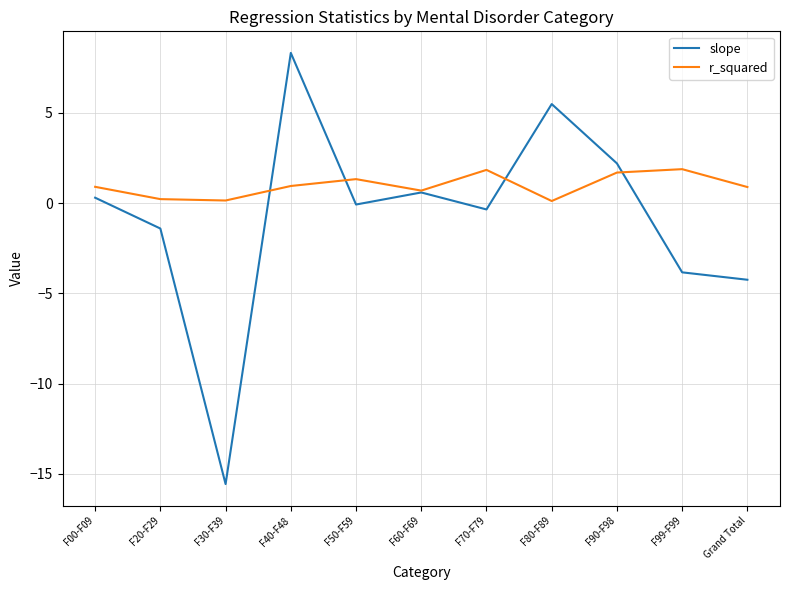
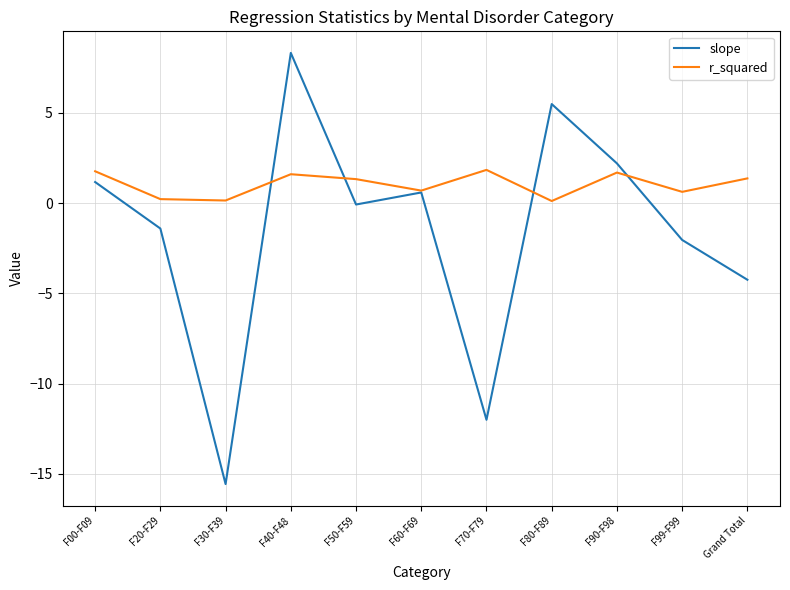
  {
    "slope": {
-     "F00-F09": 0.3,
+     "F00-F09": 1.2,
      "F20-F29": -1.4,
      "F30-F39": -15.6,
      "F40-F48": 8.3,
      "F50-F59": -0.1,
-     "F70-F79": -0.4,
+     "F70-F79": -12.0,
      "F80-F89": 5.5,
      "F90-F98": 2.2,
-     "F99-F99": -3.8,
+     "F99-F99": -2.0,
      "Grand Total": -4.2
    },
    "r_squared": {
-     "F00-F09": 0.9,
+     "F00-F09": 1.8,
      "F20-F29": 0.2,
      "F30-F39": 0.1,
-     "F40-F48": 0.9,
+     "F40-F48": 1.6,
      "F50-F59": 1.3,
      "F70-F79": 1.8,
      "F80-F89": 0.1,
      "F90-F98": 1.7,
-     "F99-F99": 1.9,
-     "Grand Total": 0.9
+     "F99-F99": 0.6,
+     "Grand Total": 1.4
    }
  }
